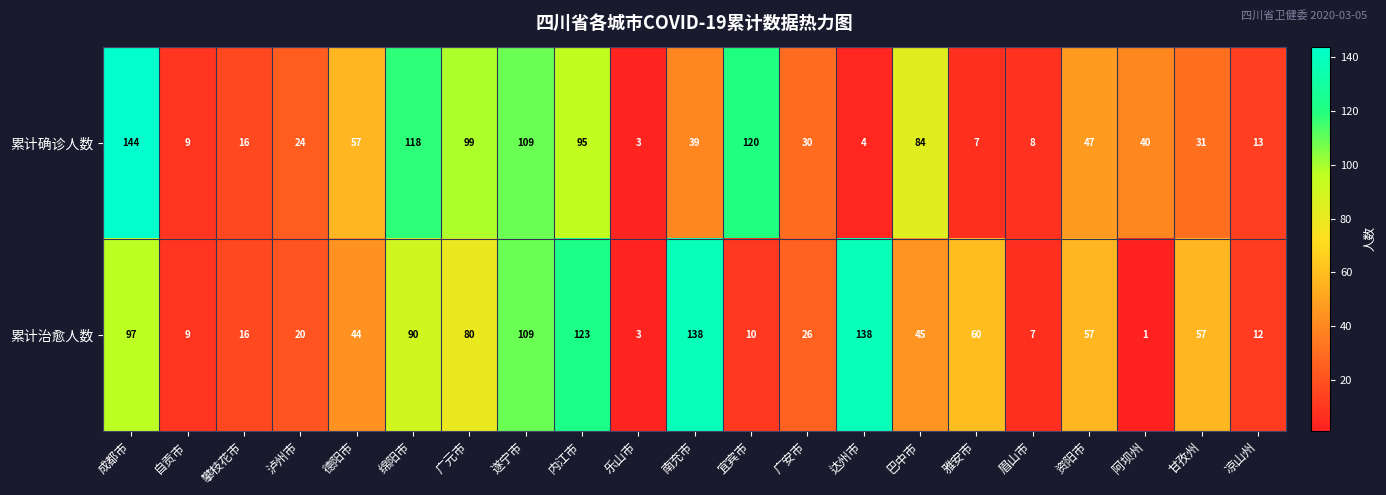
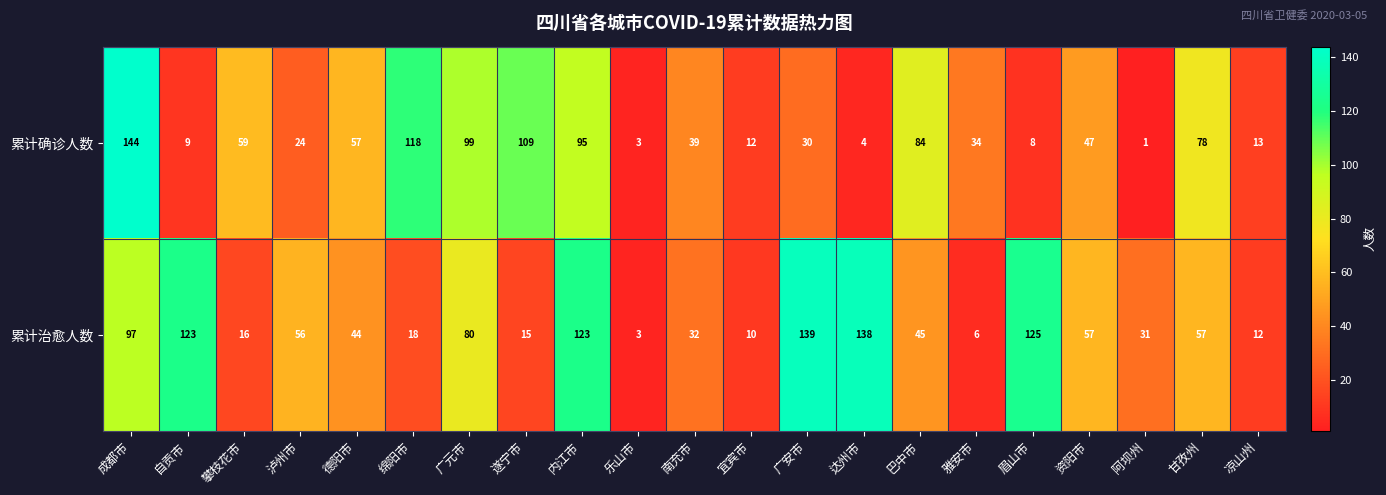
  {
    "累计确诊人数": {
      "成都市": 144,
      "自贡市": 9,
-     "攀枝花市": 16,
+     "攀枝花市": 59,
      "泸州市": 24,
      "德阳市": 57,
      "绵阳市": 118,
      "广元市": 99,
      "遂宁市": 109,
      "内江市": 95,
      "乐山市": 3,
      "南充市": 39,
-     "宜宾市": 120,
+     "宜宾市": 12,
      "广安市": 30,
      "达州市": 4,
      "巴中市": 84,
-     "雅安市": 7,
+     "雅安市": 34,
      "眉山市": 8,
      "资阳市": 47,
-     "阿坝州": 40,
-     "甘孜州": 31,
+     "阿坝州": 1,
+     "甘孜州": 78,
      "凉山州": 13
    },
    "累计治愈人数": {
      "成都市": 97,
-     "自贡市": 9,
+     "自贡市": 123,
      "攀枝花市": 16,
-     "泸州市": 20,
+     "泸州市": 56,
      "德阳市": 44,
-     "绵阳市": 90,
+     "绵阳市": 18,
      "广元市": 80,
-     "遂宁市": 109,
+     "遂宁市": 15,
      "内江市": 123,
      "乐山市": 3,
-     "南充市": 138,
+     "南充市": 32,
      "宜宾市": 10,
-     "广安市": 26,
+     "广安市": 139,
      "达州市": 138,
      "巴中市": 45,
-     "雅安市": 60,
-     "眉山市": 7,
+     "雅安市": 6,
+     "眉山市": 125,
      "资阳市": 57,
-     "阿坝州": 1,
+     "阿坝州": 31,
      "甘孜州": 57,
      "凉山州": 12
    }
  }
